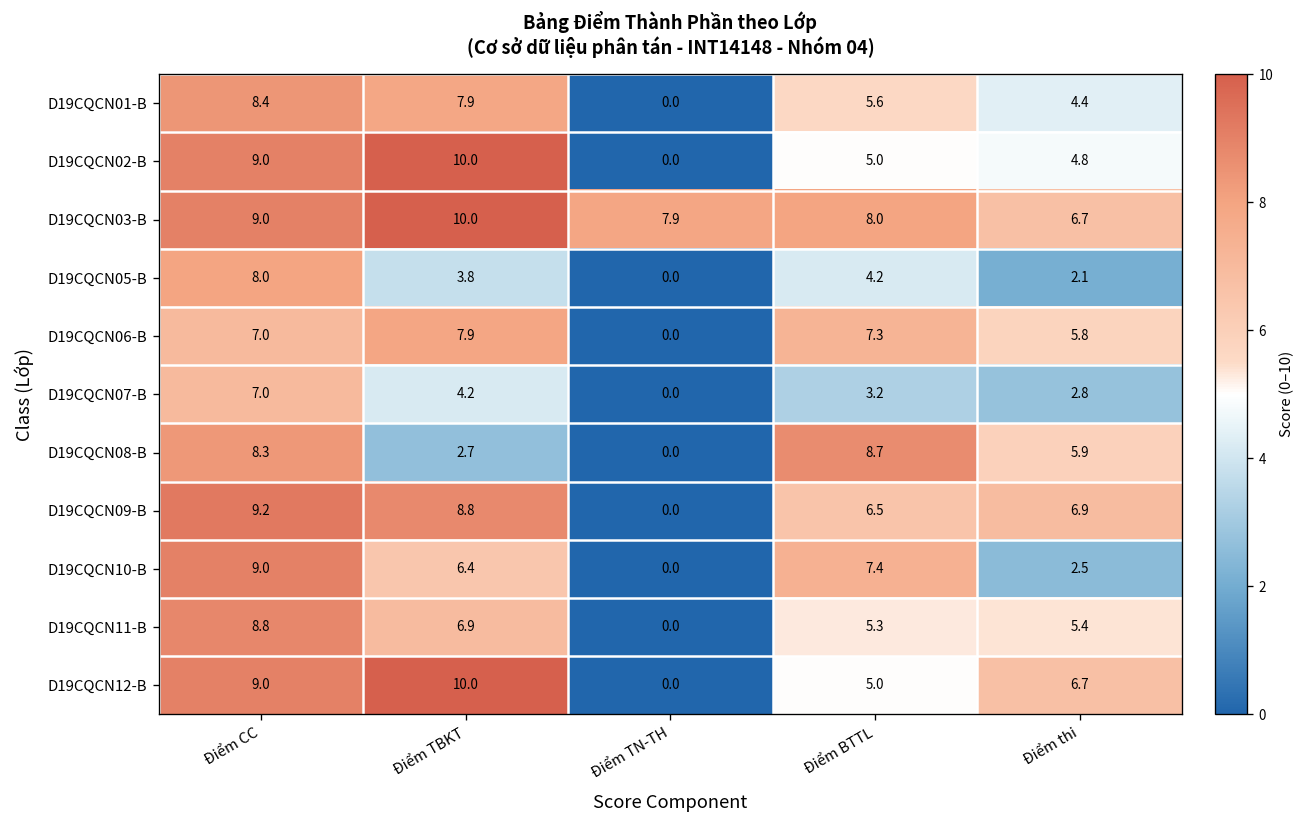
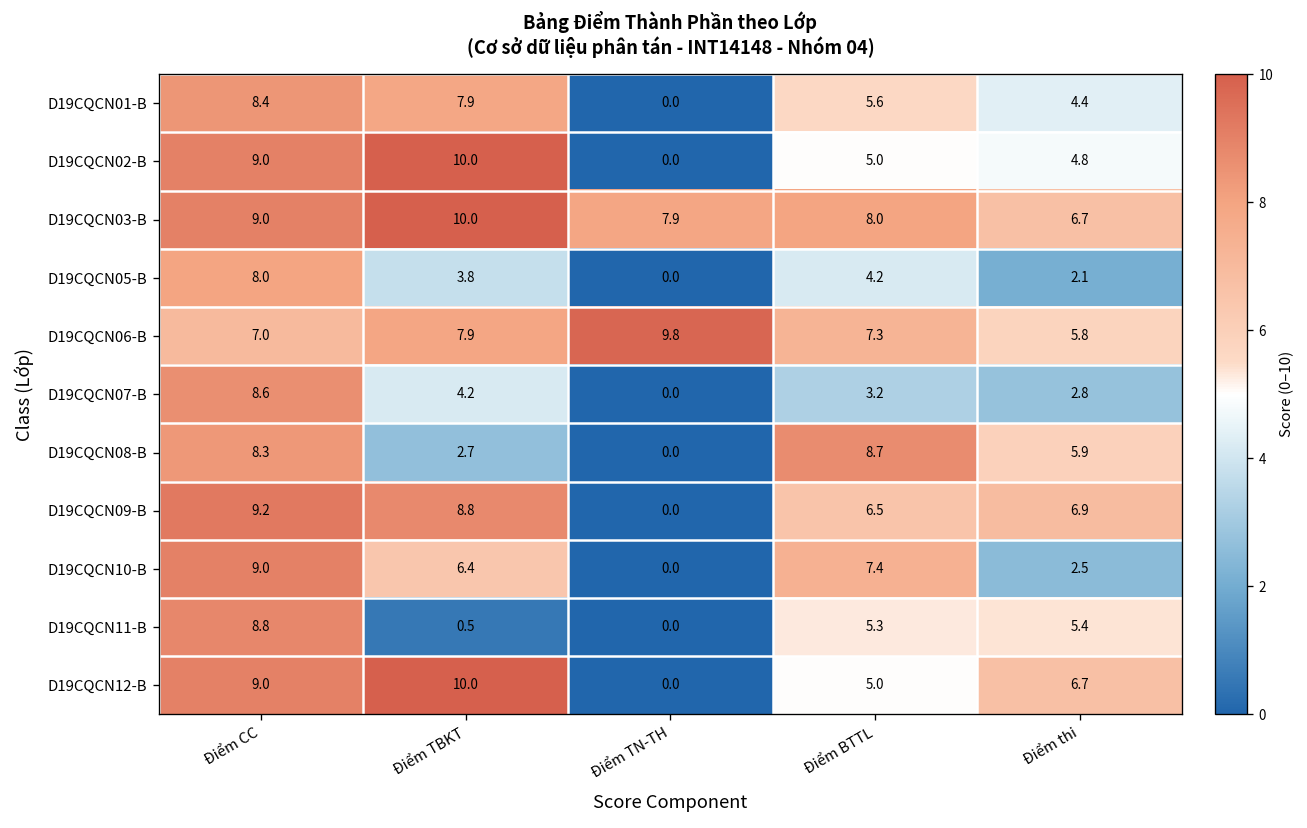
  {
    "D19CQCN01-B": {
      "Điểm CC": 8.4,
      "Điểm TBKT": 7.9,
      "Điểm TN-TH": 0.0,
      "Điểm BTTL": 5.6,
      "Điểm thi": 4.4
    },
    "D19CQCN02-B": {
      "Điểm CC": 9.0,
      "Điểm TBKT": 10.0,
      "Điểm TN-TH": 0.0,
      "Điểm BTTL": 5.0,
      "Điểm thi": 4.8
    },
    "D19CQCN03-B": {
      "Điểm CC": 9.0,
      "Điểm TBKT": 10.0,
      "Điểm TN-TH": 7.9,
      "Điểm BTTL": 8.0,
      "Điểm thi": 6.7
    },
    "D19CQCN05-B": {
      "Điểm CC": 8.0,
      "Điểm TBKT": 3.8,
      "Điểm TN-TH": 0.0,
      "Điểm BTTL": 4.2,
      "Điểm thi": 2.1
    },
    "D19CQCN06-B": {
      "Điểm CC": 7.0,
      "Điểm TBKT": 7.9,
-     "Điểm TN-TH": 0.0,
+     "Điểm TN-TH": 9.8,
      "Điểm BTTL": 7.3,
      "Điểm thi": 5.8
    },
    "D19CQCN07-B": {
-     "Điểm CC": 7.0,
+     "Điểm CC": 8.6,
      "Điểm TBKT": 4.2,
      "Điểm TN-TH": 0.0,
      "Điểm BTTL": 3.2,
      "Điểm thi": 2.8
    },
    "D19CQCN08-B": {
      "Điểm CC": 8.3,
      "Điểm TBKT": 2.7,
      "Điểm TN-TH": 0.0,
      "Điểm BTTL": 8.7,
      "Điểm thi": 5.9
    },
    "D19CQCN09-B": {
      "Điểm CC": 9.2,
      "Điểm TBKT": 8.8,
      "Điểm TN-TH": 0.0,
      "Điểm BTTL": 6.5,
      "Điểm thi": 6.9
    },
    "D19CQCN10-B": {
      "Điểm CC": 9.0,
      "Điểm TBKT": 6.4,
      "Điểm TN-TH": 0.0,
      "Điểm BTTL": 7.4,
      "Điểm thi": 2.5
    },
    "D19CQCN11-B": {
      "Điểm CC": 8.8,
-     "Điểm TBKT": 6.9,
+     "Điểm TBKT": 0.5,
      "Điểm TN-TH": 0.0,
      "Điểm BTTL": 5.3,
      "Điểm thi": 5.4
    },
    "D19CQCN12-B": {
      "Điểm CC": 9.0,
      "Điểm TBKT": 10.0,
      "Điểm TN-TH": 0.0,
      "Điểm BTTL": 5.0,
      "Điểm thi": 6.7
    }
  }
